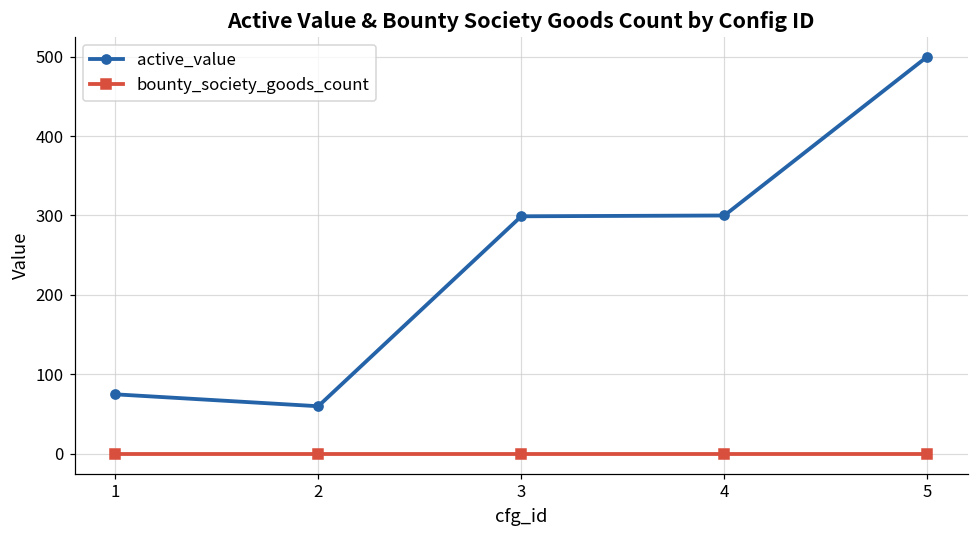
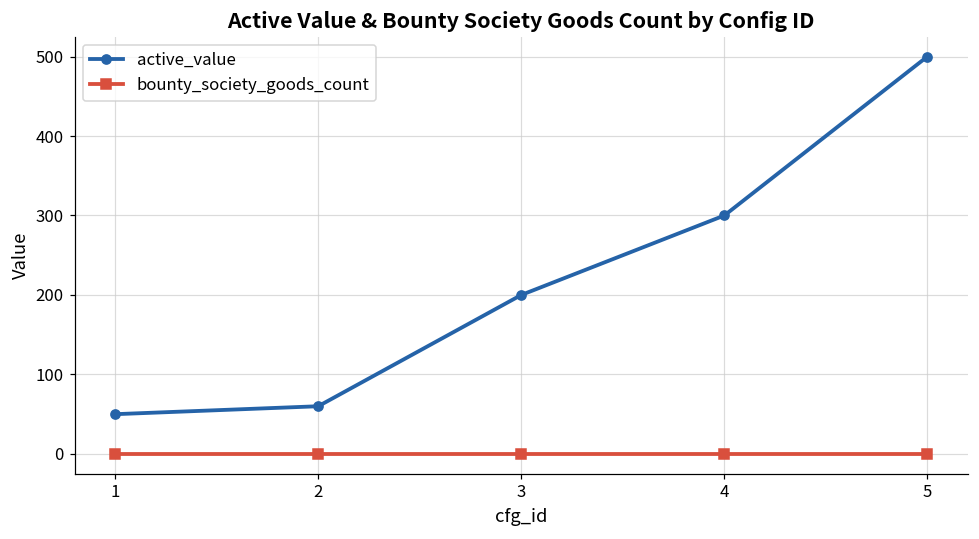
  {
    "active_value": {
-     "1": 80,
+     "1": 50,
      "2": 60,
-     "3": 300,
+     "3": 200,
      "4": 300,
      "5": 500
    },
    "bounty_society_goods_count": {
      "1": 0,
      "2": 0,
      "3": 0,
      "4": 0,
      "5": 0
    }
  }
